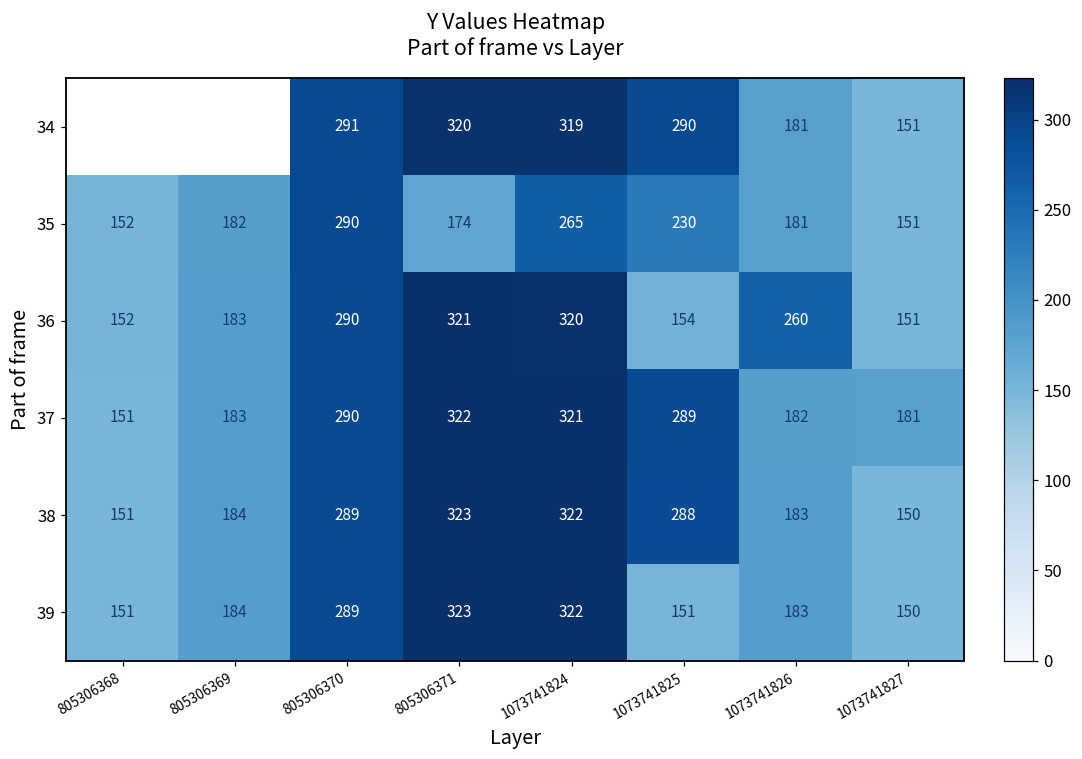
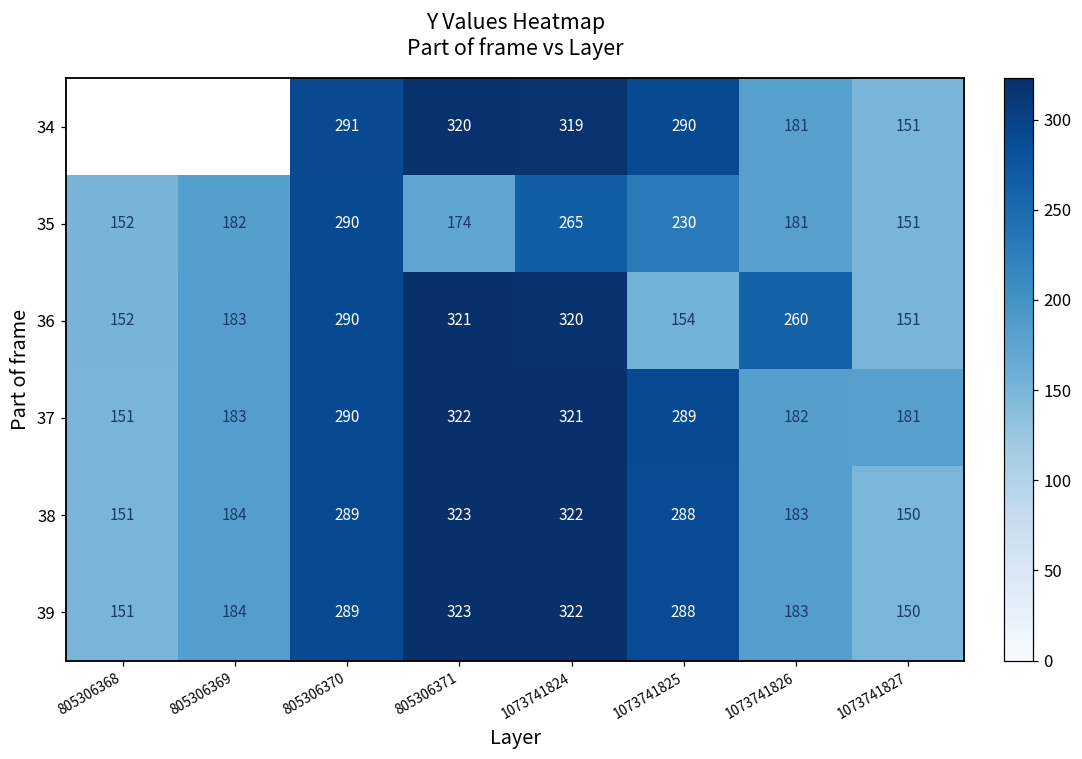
  {
    "34": {
      "805306370": 291,
      "805306371": 320,
      "1073741824": 319,
      "1073741825": 290,
      "1073741826": 181,
      "1073741827": 151
    },
    "35": {
      "805306368": 152,
      "805306369": 182,
      "805306370": 290,
      "805306371": 174,
      "1073741824": 265,
      "1073741825": 230,
      "1073741826": 181,
      "1073741827": 151
    },
    "36": {
      "805306368": 152,
      "805306369": 183,
      "805306370": 290,
      "805306371": 321,
      "1073741824": 320,
      "1073741825": 154,
      "1073741826": 260,
      "1073741827": 151
    },
    "37": {
      "805306368": 151,
      "805306369": 183,
      "805306370": 290,
      "805306371": 322,
      "1073741824": 321,
      "1073741825": 289,
      "1073741826": 182,
      "1073741827": 181
    },
    "38": {
      "805306368": 151,
      "805306369": 184,
      "805306370": 289,
      "805306371": 323,
      "1073741824": 322,
      "1073741825": 288,
      "1073741826": 183,
      "1073741827": 150
    },
    "39": {
      "805306368": 151,
      "805306369": 184,
      "805306370": 289,
      "805306371": 323,
      "1073741824": 322,
-     "1073741825": 151,
+     "1073741825": 288,
      "1073741826": 183,
      "1073741827": 150
    }
  }
